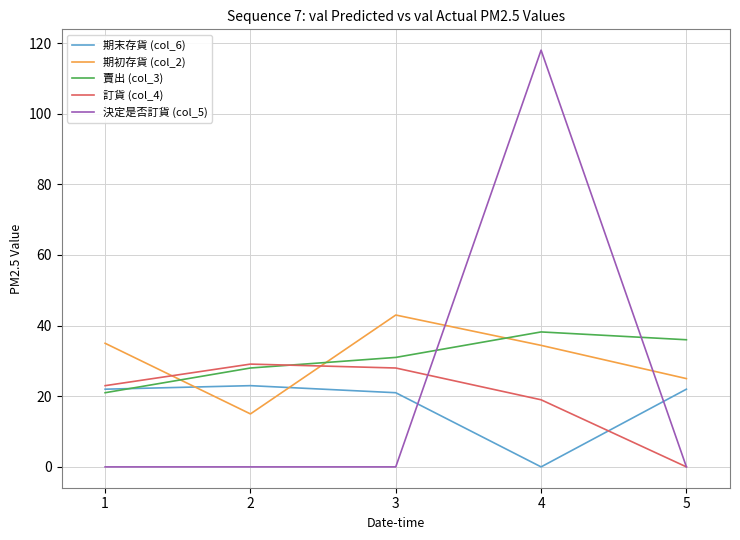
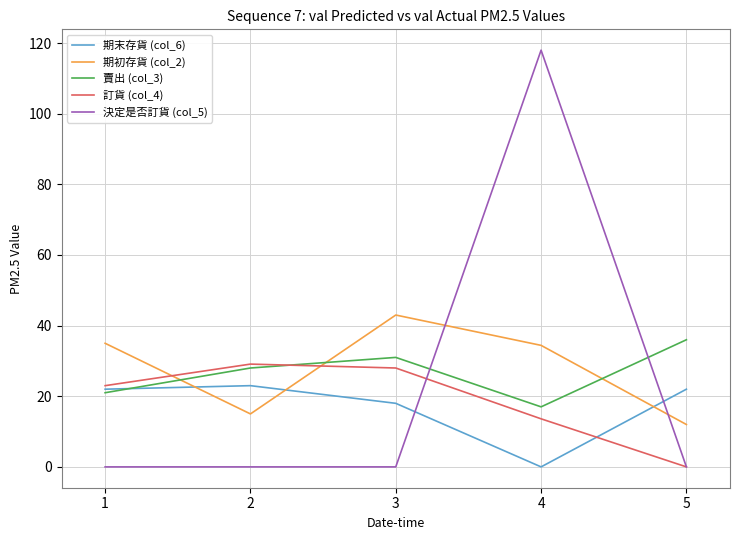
  {
    "期末存貨 (col_6)": {
      "1": 22,
      "2": 23,
-     "3": 21,
+     "3": 18,
      "4": 0,
      "5": 22
    },
    "期初存貨 (col_2)": {
      "1": 35,
      "2": 15,
      "3": 43,
      "4": 34,
-     "5": 25
+     "5": 12
    },
    "賣出 (col_3)": {
      "1": 21,
      "2": 28,
      "3": 31,
-     "4": 38,
+     "4": 17,
      "5": 36
    },
    "訂貨 (col_4)": {
      "1": 23,
      "2": 29,
      "3": 28,
-     "4": 19
+     "4": 14
    },
    "決定是否訂貨 (col_5)": {
      "1": 0,
      "2": 0,
      "3": 0,
      "4": 118
    }
  }
